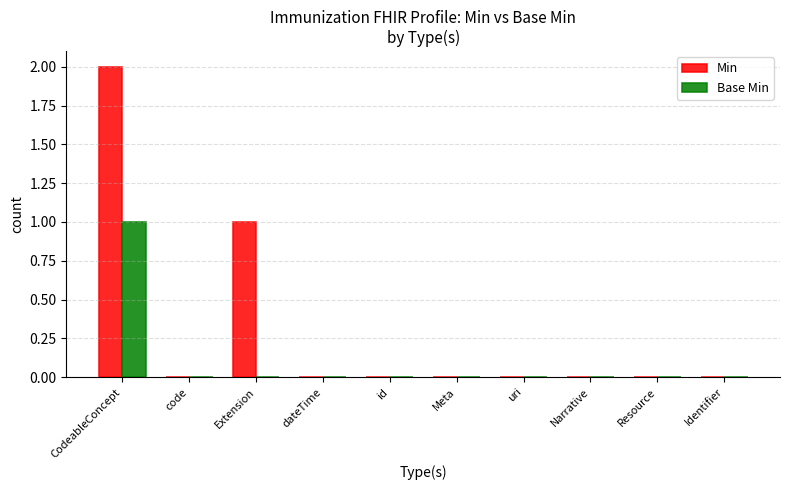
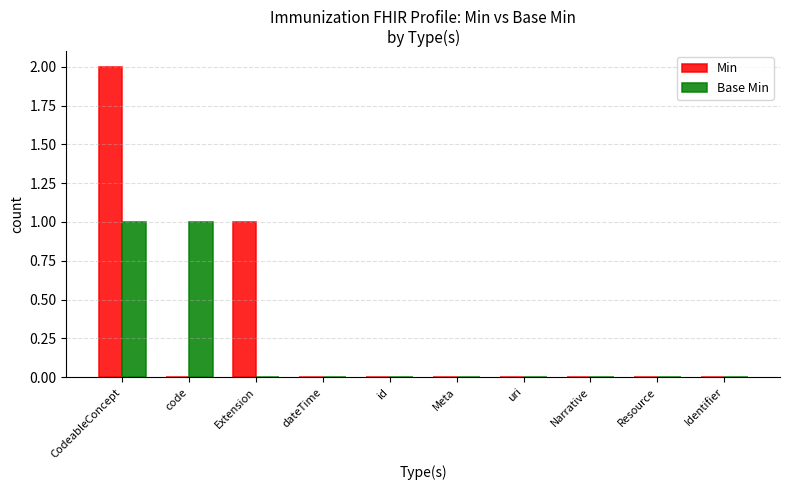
  {
    "Min": {
      "CodeableConcept": 2,
      "code": 0,
      "Extension": 1,
      "dateTime": 0,
      "id": 0,
      "Meta": 0,
      "uri": 0,
      "Narrative": 0,
      "Resource": 0,
      "Identifier": 0
    },
    "Base Min": {
      "CodeableConcept": 1,
-     "code": 0,
+     "code": 1,
      "Extension": 0,
      "dateTime": 0,
      "id": 0,
      "Meta": 0,
      "uri": 0,
      "Narrative": 0,
      "Resource": 0,
      "Identifier": 0
    }
  }
